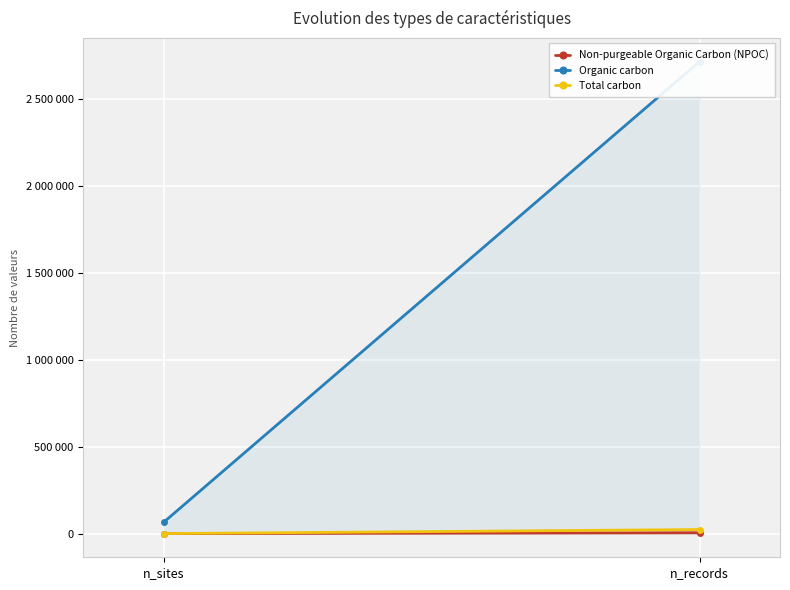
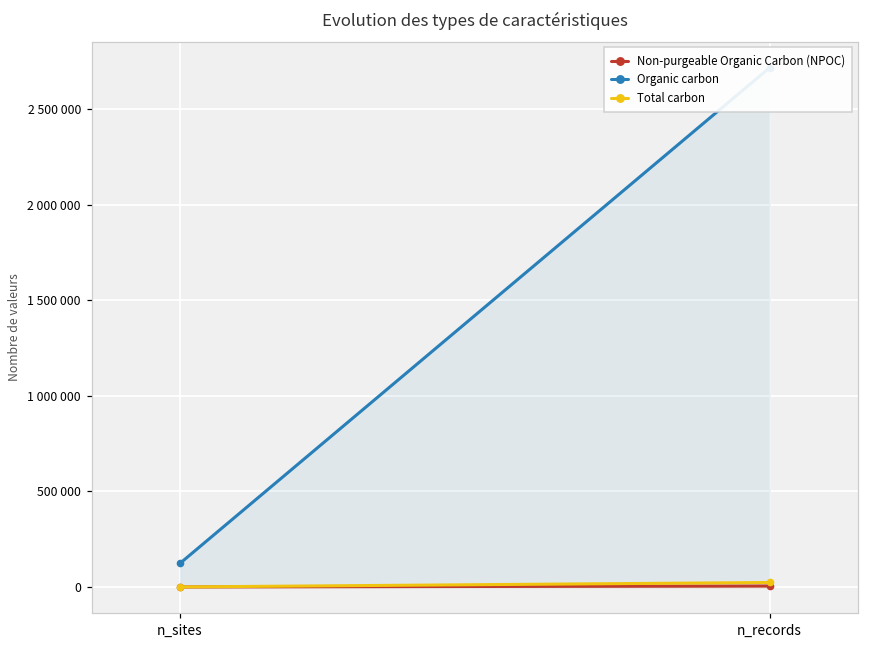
  {
    "Non-purgeable Organic Carbon (NPOC)": {
      "n_records": 10000
    },
    "Organic carbon": {
-     "n_sites": 70000
+     "n_sites": 120000
    },
    "Total carbon": {
      "n_records": 20000
    }
  }
